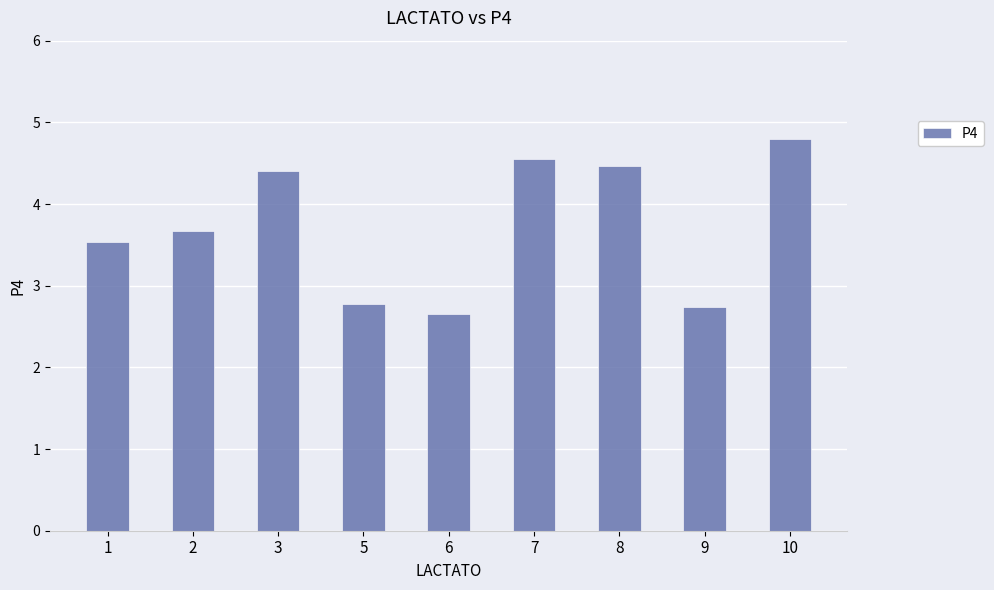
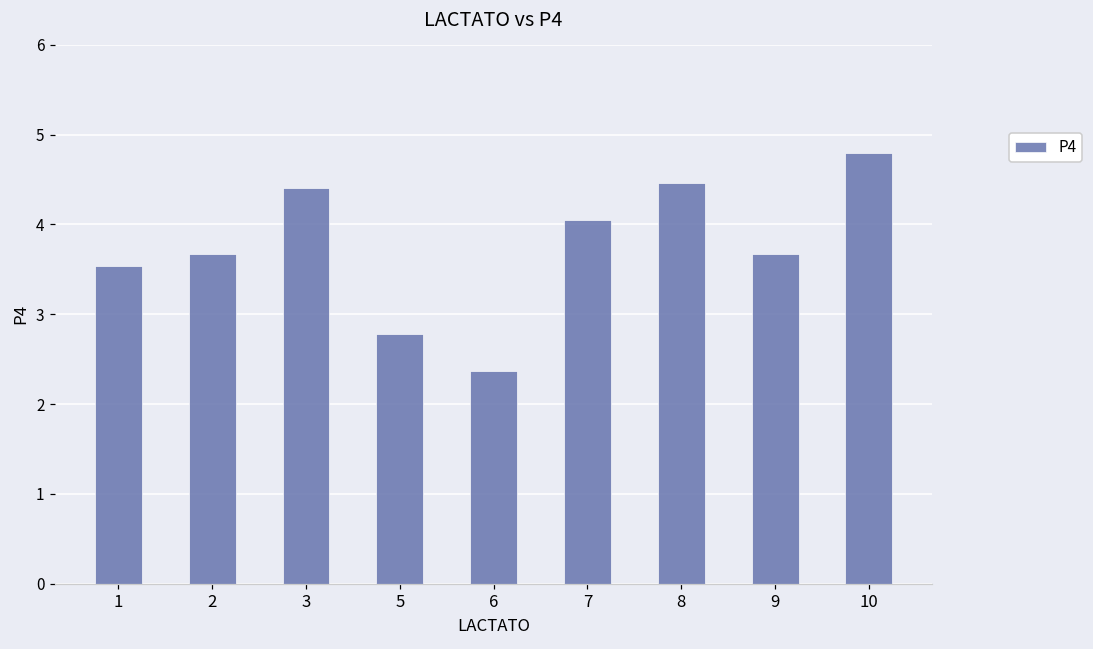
  {
    "1": 3.5,
    "2": 3.7,
    "3": 4.4,
    "5": 2.8,
-   "6": 2.7,
-   "7": 4.6,
+   "6": 2.4,
+   "7": 4.1,
    "8": 4.5,
-   "9": 2.7,
+   "9": 3.7,
    "10": 4.8
  }
